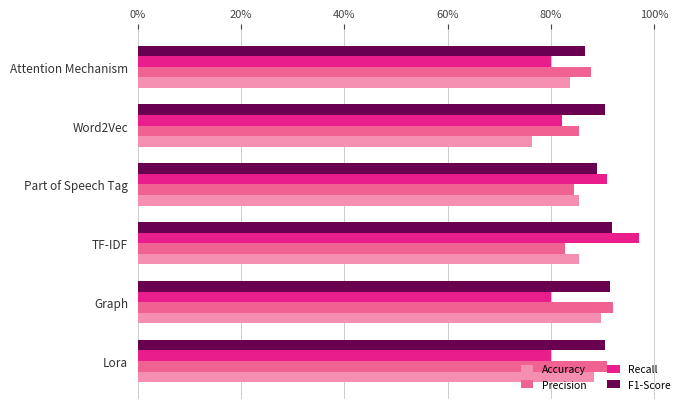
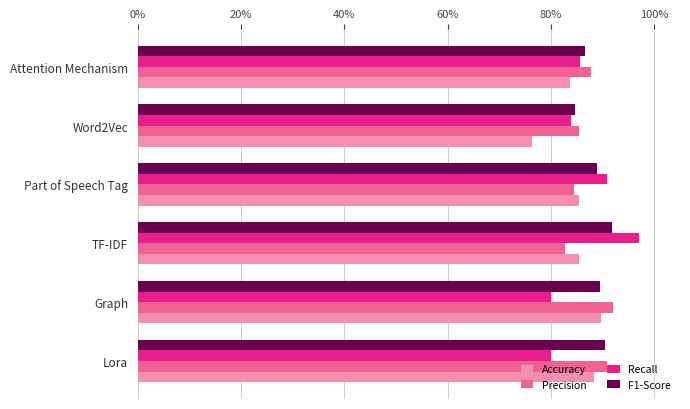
  {
    "Recall": {
-     "Attention Mechanism": "80%",
-     "Word2Vec": "82%",
+     "Attention Mechanism": "86%",
+     "Word2Vec": "84%",
      "Part of Speech Tag": "91%",
      "TF-IDF": "97%",
      "Graph": "80%",
      "Lora": "80%"
    },
    "F1-Score": {
      "Attention Mechanism": "87%",
-     "Word2Vec": "90%",
+     "Word2Vec": "85%",
      "Part of Speech Tag": "89%",
      "TF-IDF": "92%",
-     "Graph": "91%",
+     "Graph": "89%",
      "Lora": "91%"
    }
  }
